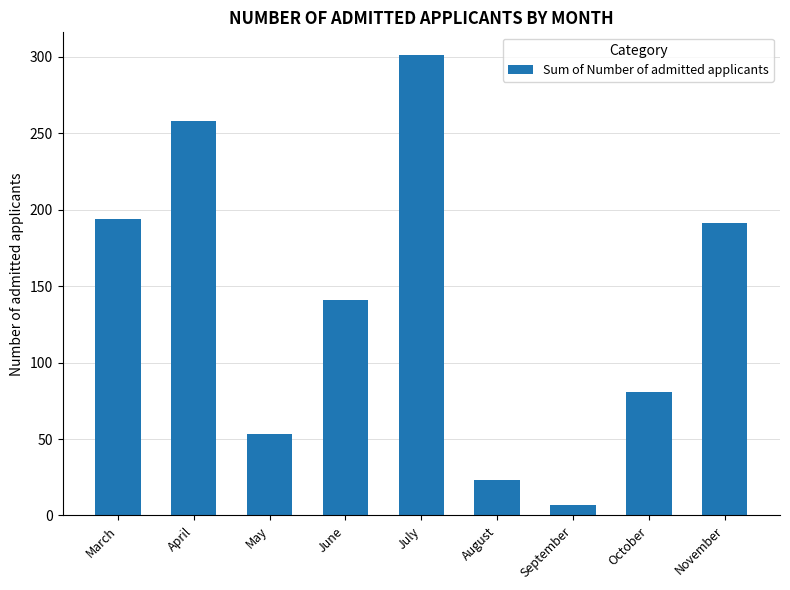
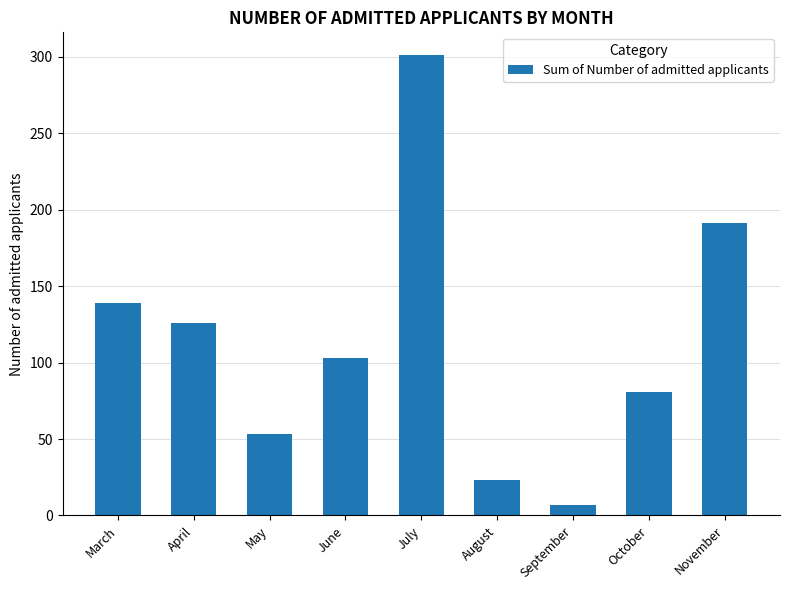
  {
-   "March": 194,
-   "April": 258,
+   "March": 139,
+   "April": 126,
    "May": 53,
-   "June": 141,
+   "June": 103,
    "July": 301,
    "August": 23,
    "September": 7,
    "October": 81,
    "November": 191
  }
